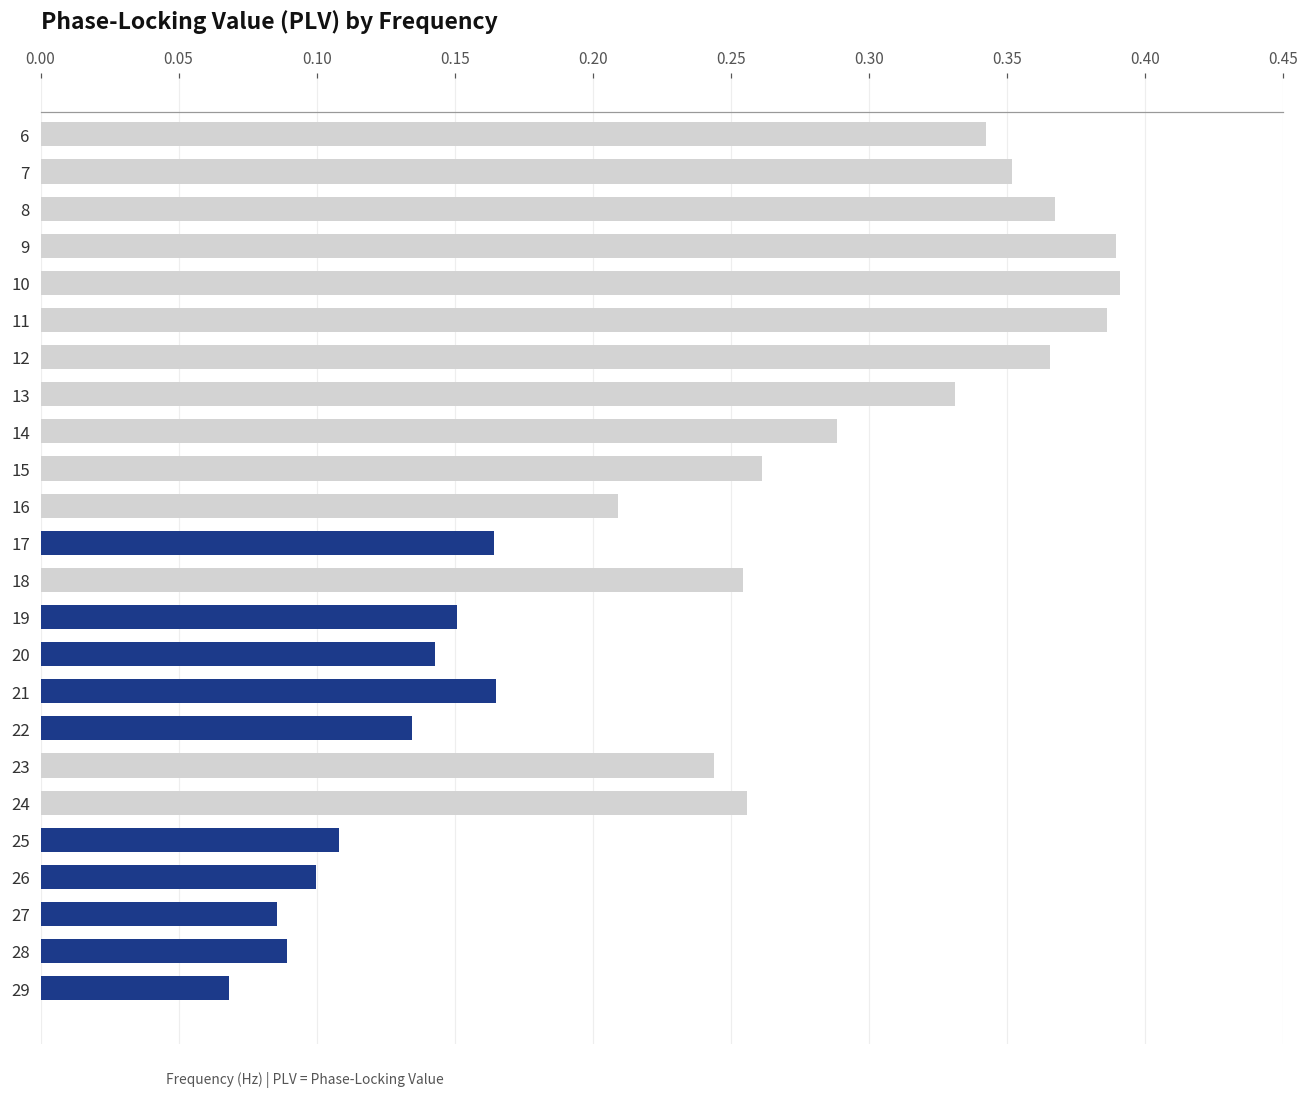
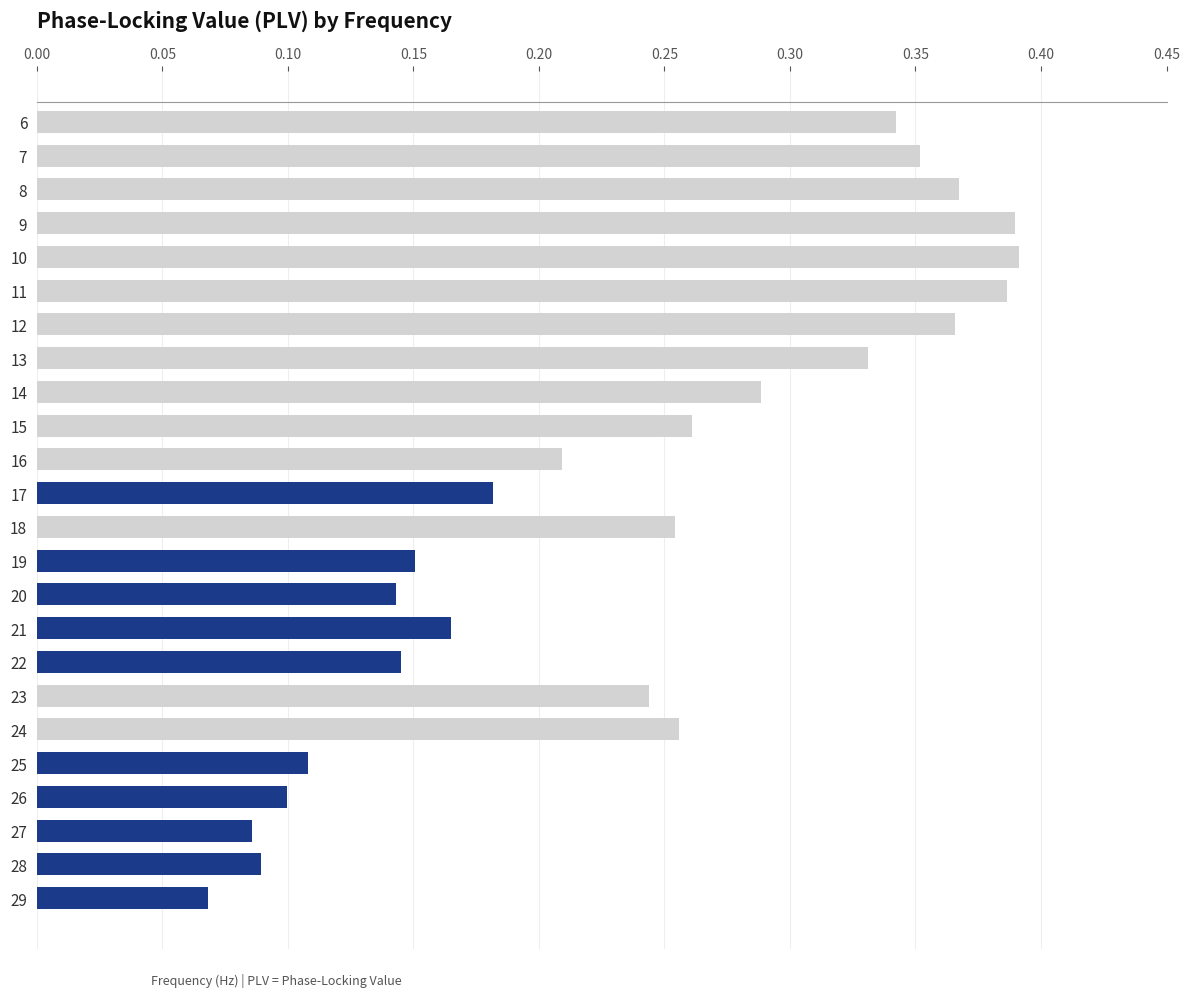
  {
    "6": 0.342,
    "7": 0.352,
    "8": 0.367,
    "9": 0.390,
    "10": 0.391,
    "11": 0.386,
    "12": 0.366,
    "13": 0.331,
    "14": 0.289,
    "15": 0.261,
    "16": 0.209,
-   "17": 0.164,
+   "17": 0.182,
    "18": 0.254,
    "19": 0.151,
    "20": 0.143,
    "21": 0.165,
-   "22": 0.135,
+   "22": 0.145,
    "23": 0.244,
    "24": 0.256,
    "25": 0.108,
    "26": 0.100,
    "27": 0.086,
    "28": 0.089,
    "29": 0.068
  }
